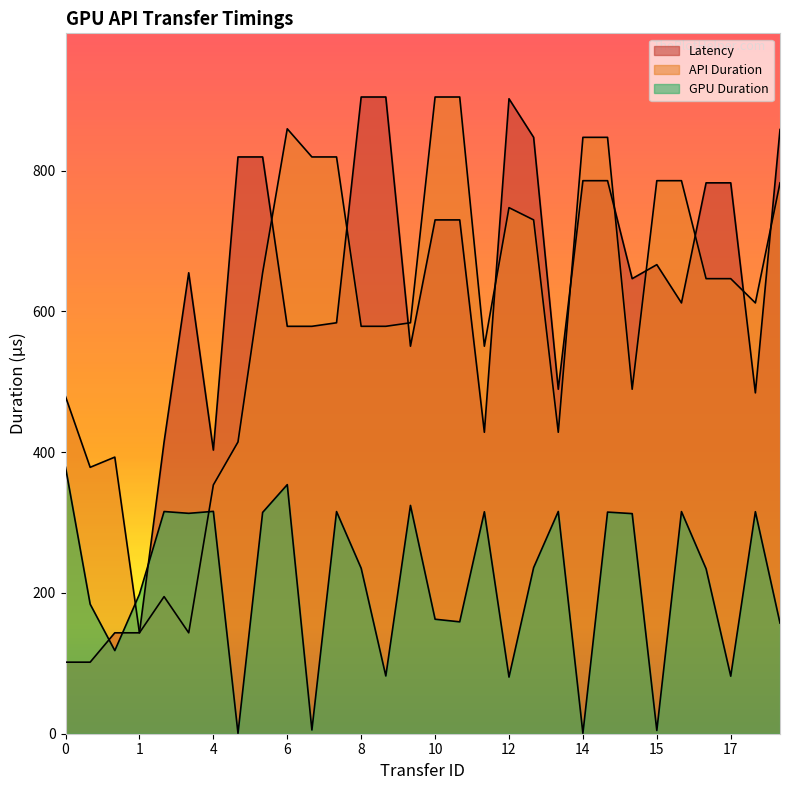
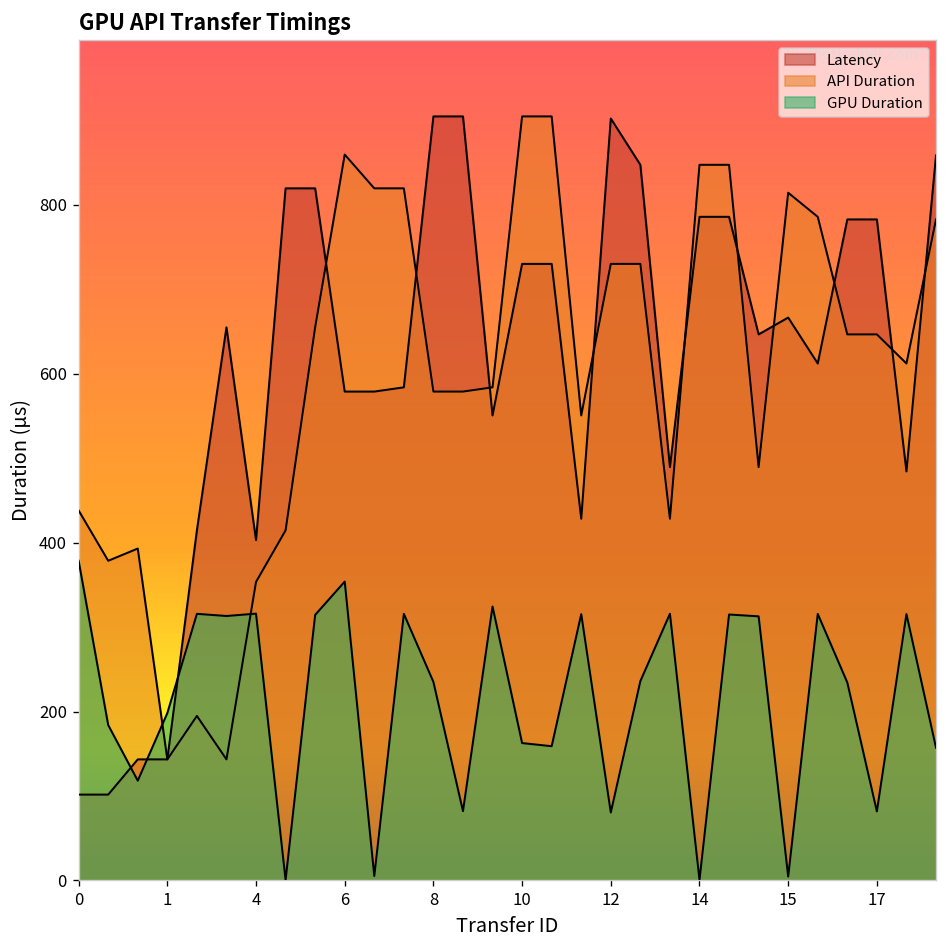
  {
    "Latency": {
      "0": 100,
      "6": 580,
      "12": 900,
      "15": 670
    },
    "API Duration": {
-     "0": 480,
+     "0": 440,
      "6": 860,
-     "12": 750,
-     "15": 790
+     "12": 730,
+     "15": 810
    },
    "GPU Duration": {
      "0": 380,
      "6": 350,
      "12": 80,
      "15": 0
    }
  }
